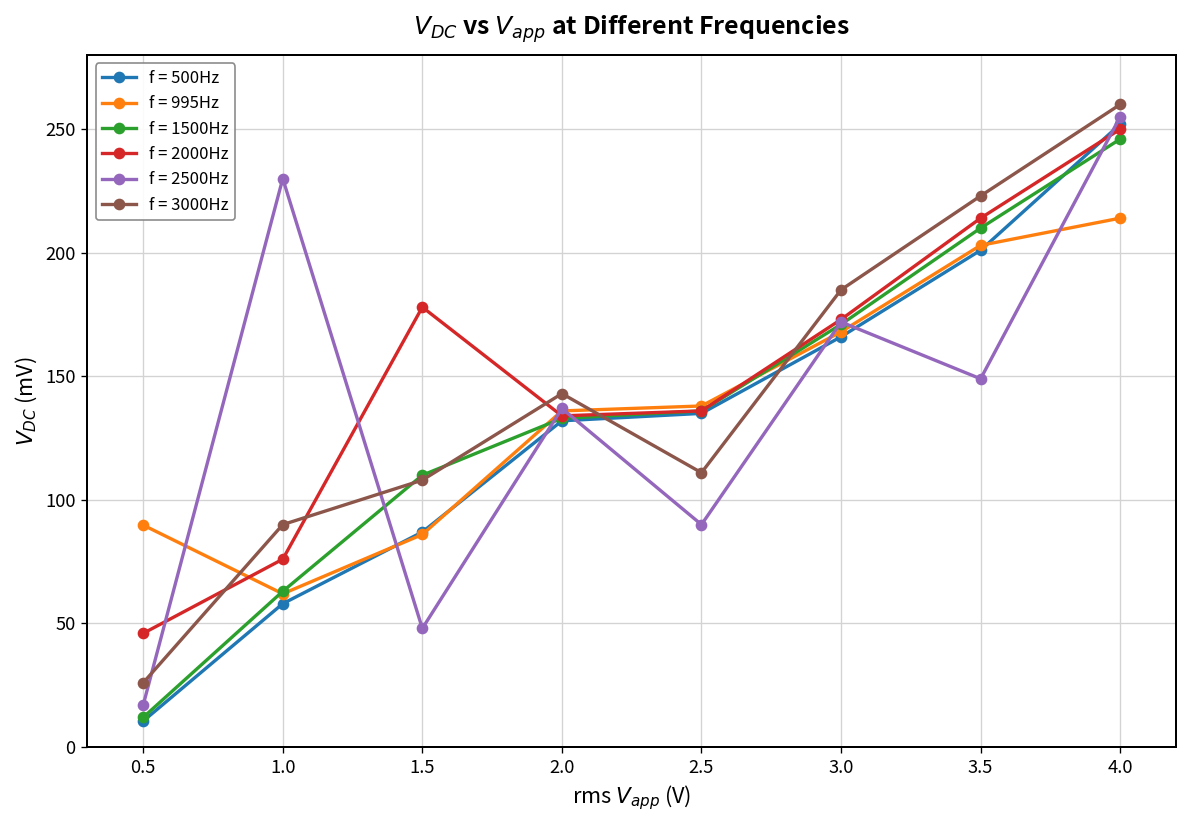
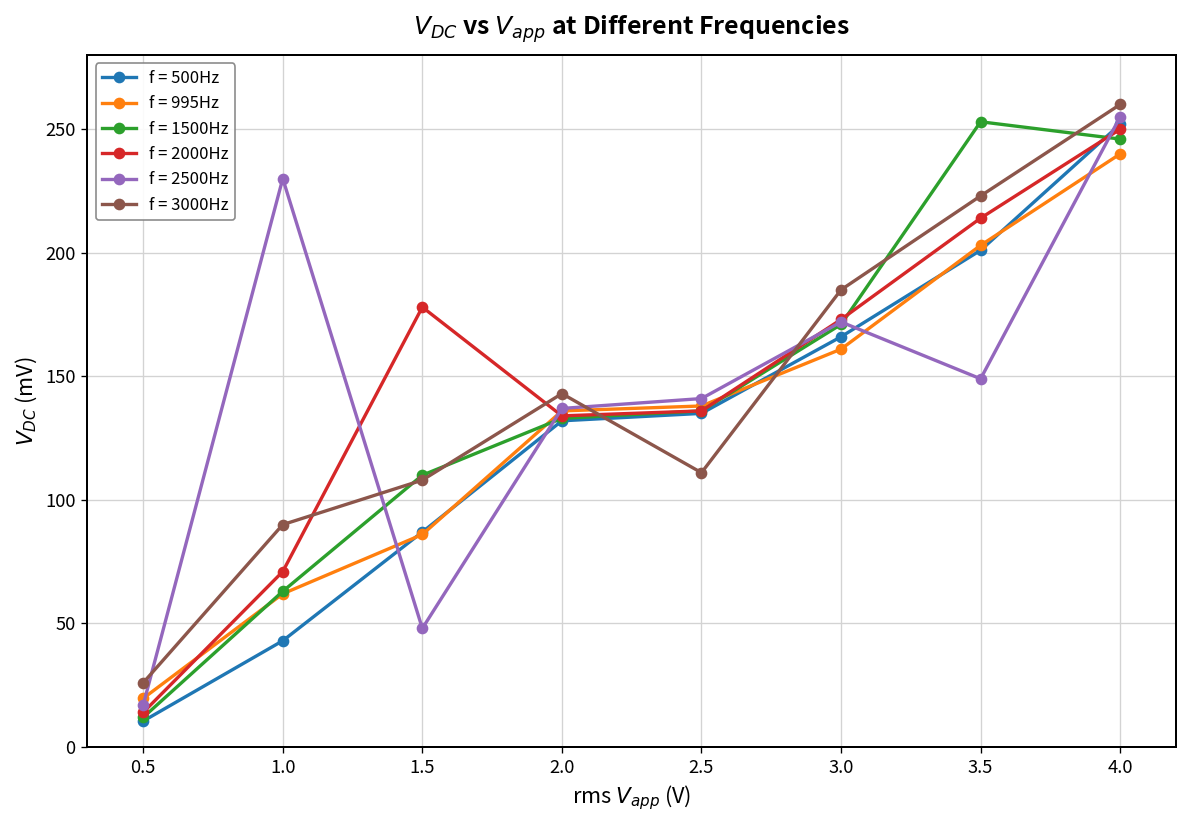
  {
    "f = 500Hz": {
      "0.5": 11,
-     "1.0": 58,
+     "1.0": 43,
      "3.0": 166,
      "3.5": 201,
      "4.0": 252
    },
    "f = 995Hz": {
-     "0.5": 90,
+     "0.5": 20,
      "2.5": 138,
-     "3.0": 168,
+     "3.0": 161,
      "3.5": 203,
-     "4.0": 214
+     "4.0": 240
    },
    "f = 1500Hz": {
      "0.5": 12,
      "1.5": 110,
-     "3.5": 210,
+     "3.5": 253,
      "4.0": 246
    },
    "f = 2000Hz": {
-     "0.5": 46,
-     "1.0": 76,
+     "0.5": 14,
+     "1.0": 71,
      "1.5": 178,
      "3.5": 214,
      "4.0": 250
    },
    "f = 2500Hz": {
      "0.5": 17,
      "1.0": 230,
      "1.5": 48,
-     "2.5": 90,
+     "2.5": 141,
      "3.5": 149,
      "4.0": 255
    },
    "f = 3000Hz": {
      "0.5": 26,
      "1.0": 90,
      "1.5": 108,
      "2.0": 143,
      "2.5": 111,
      "3.0": 185,
      "3.5": 223,
      "4.0": 260
    }
  }
